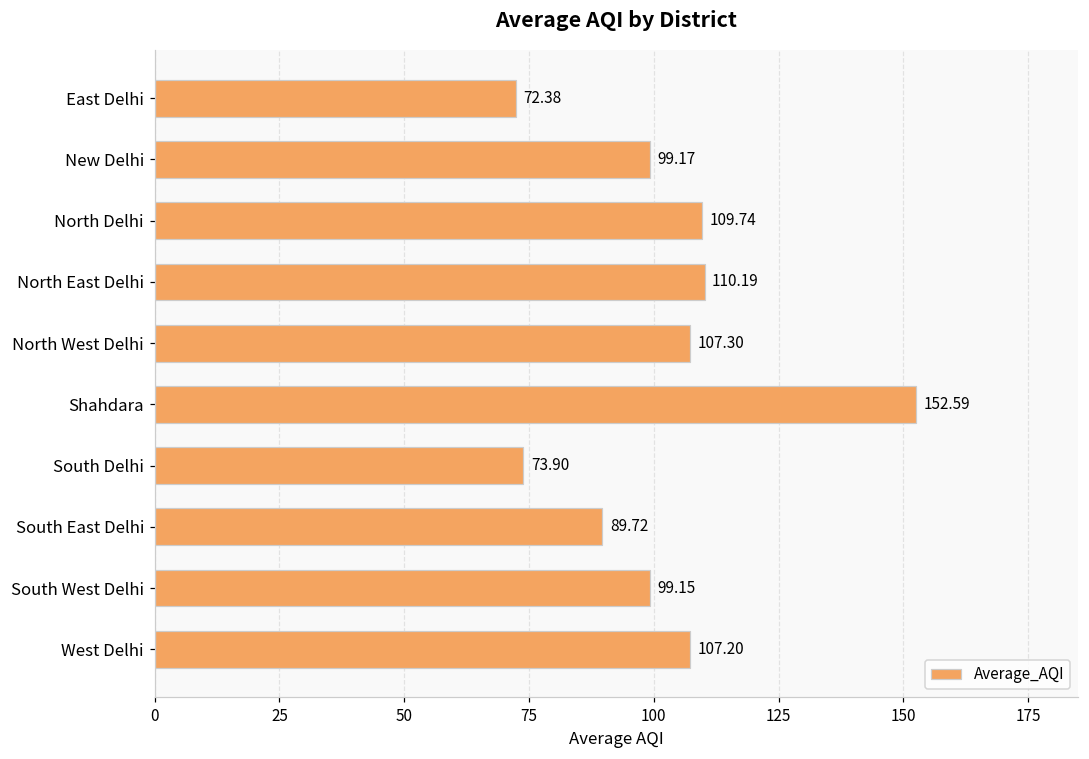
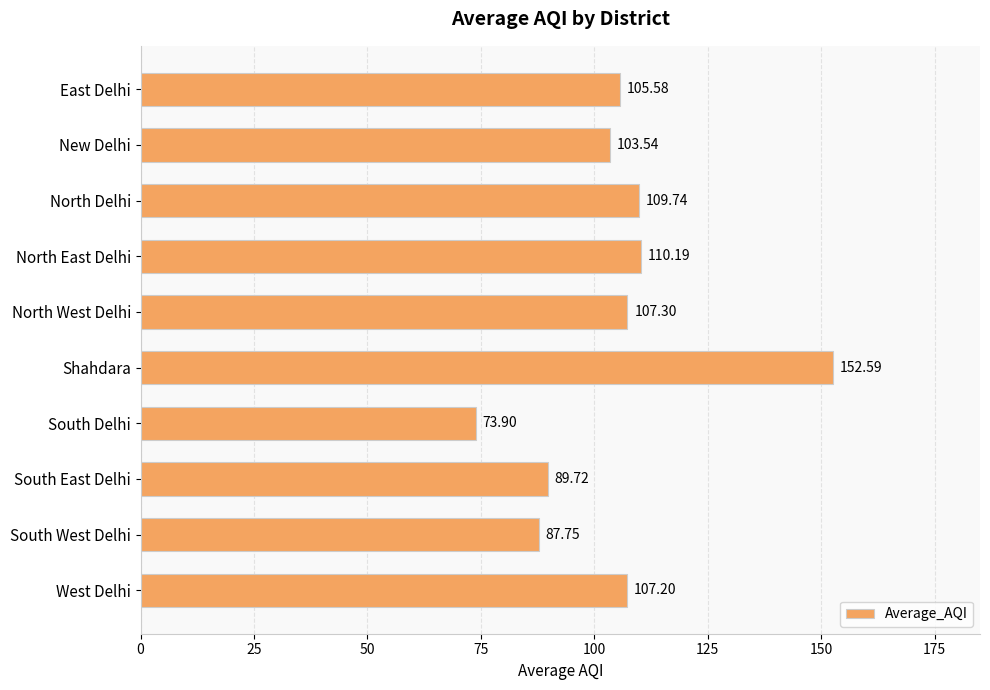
  {
-   "East Delhi": 72.38,
-   "New Delhi": 99.17,
+   "East Delhi": 105.58,
+   "New Delhi": 103.54,
    "North Delhi": 109.74,
    "North East Delhi": 110.19,
    "North West Delhi": 107.30,
    "Shahdara": 152.59,
    "South Delhi": 73.90,
    "South East Delhi": 89.72,
-   "South West Delhi": 99.15,
+   "South West Delhi": 87.75,
    "West Delhi": 107.20
  }
